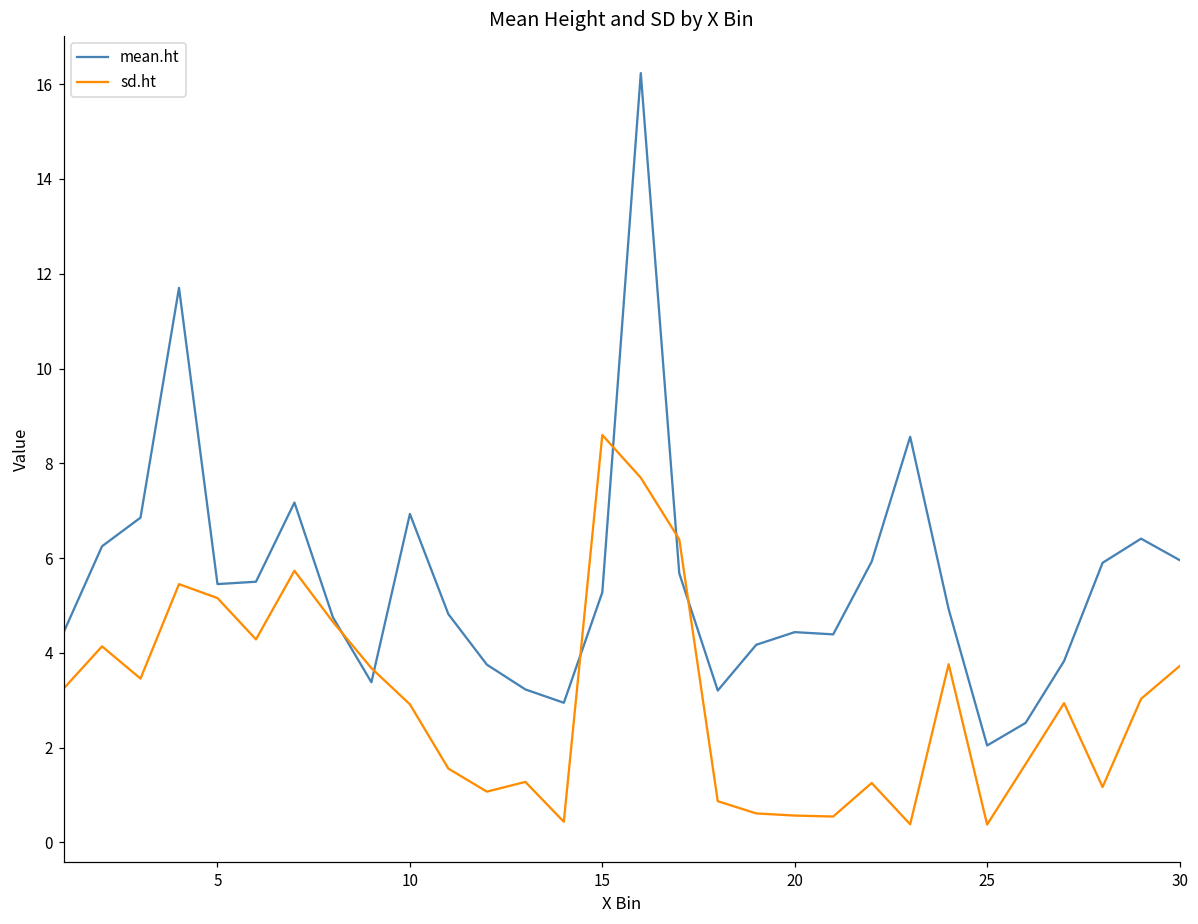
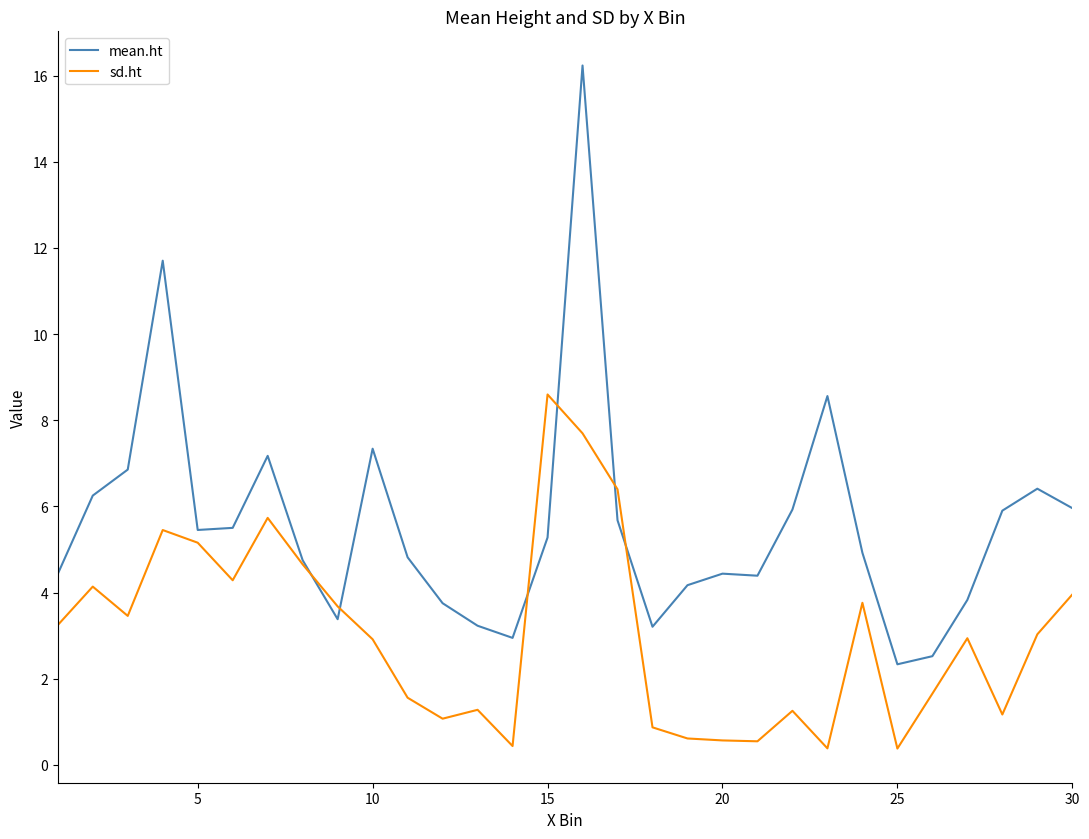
  {
    "mean.ht": {
      "5": 5.5,
-     "10": 6.9,
+     "10": 7.3,
      "15": 5.3,
      "20": 4.4,
-     "25": 2.0,
+     "25": 2.3,
      "30": 6.0
    },
    "sd.ht": {
      "5": 5.2,
      "10": 2.9,
      "15": 8.6,
      "20": 0.6,
      "25": 0.4,
-     "30": 3.7
+     "30": 4.0
    }
  }
